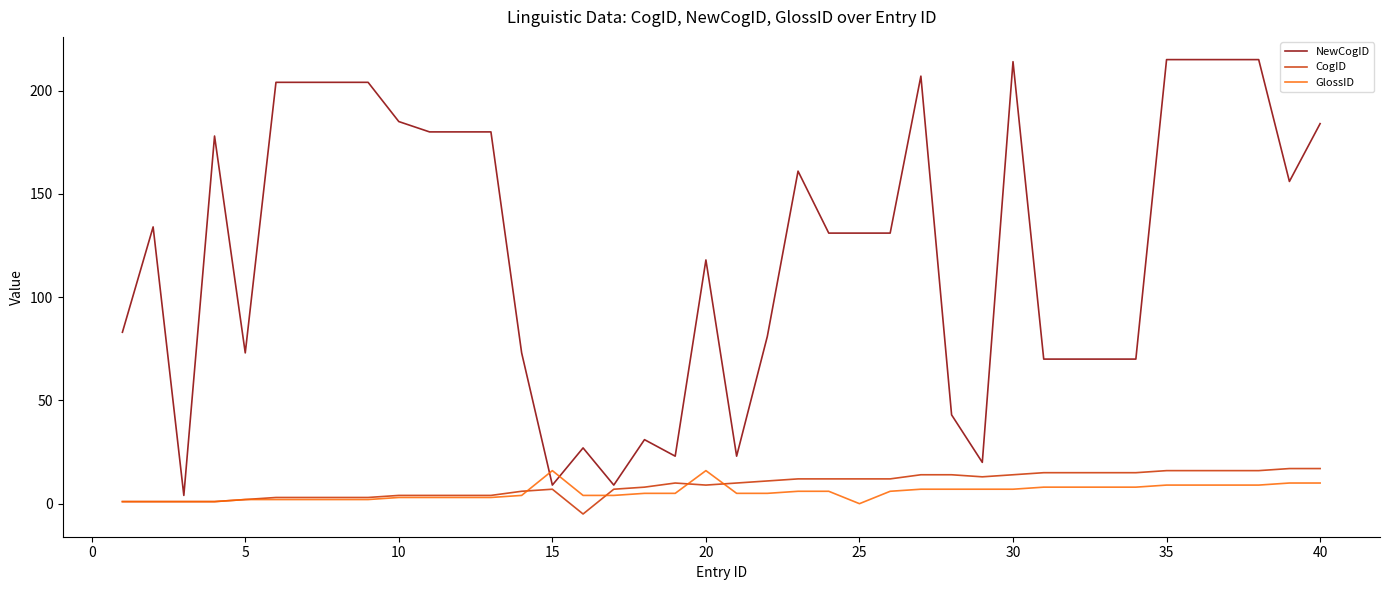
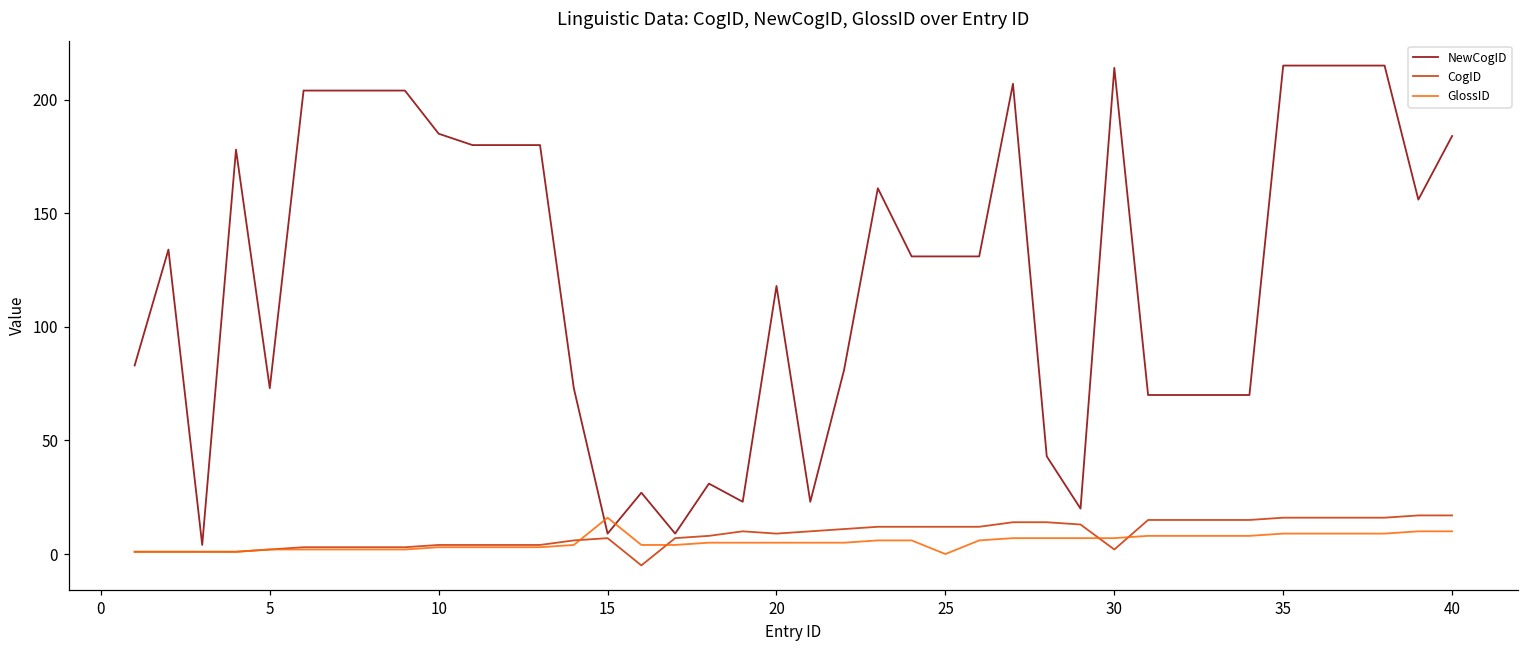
  {
    "NewCogID": {
      "5": 73,
      "10": 185,
      "15": 9,
      "20": 118,
      "25": 131,
      "30": 214,
      "35": 215,
      "40": 184
    },
    "CogID": {
      "15": 7,
      "20": 9,
      "25": 12,
-     "30": 14,
+     "30": 2,
      "35": 16,
      "40": 17
    },
    "GlossID": {
      "15": 16,
-     "20": 16,
+     "20": 5,
      "25": 0,
      "30": 7,
      "35": 9,
      "40": 10
    }
  }
